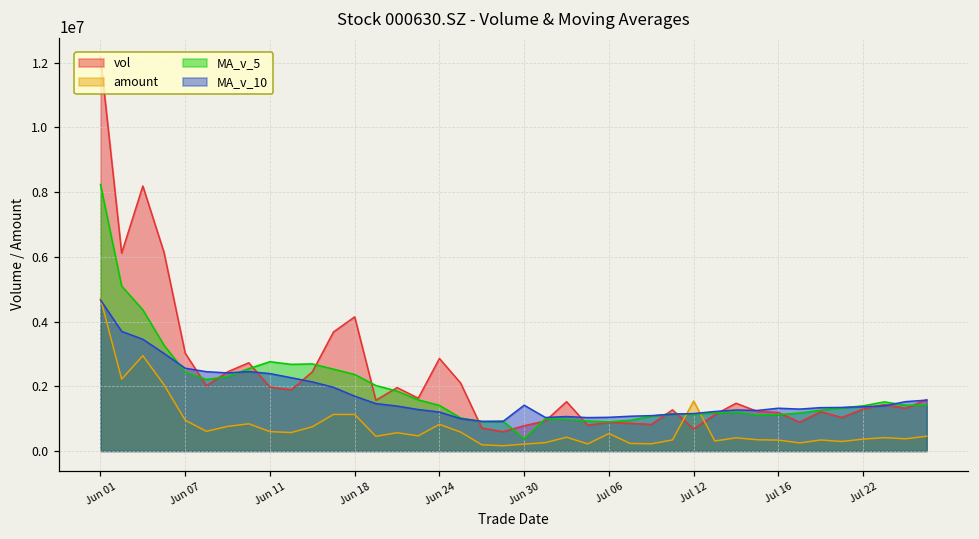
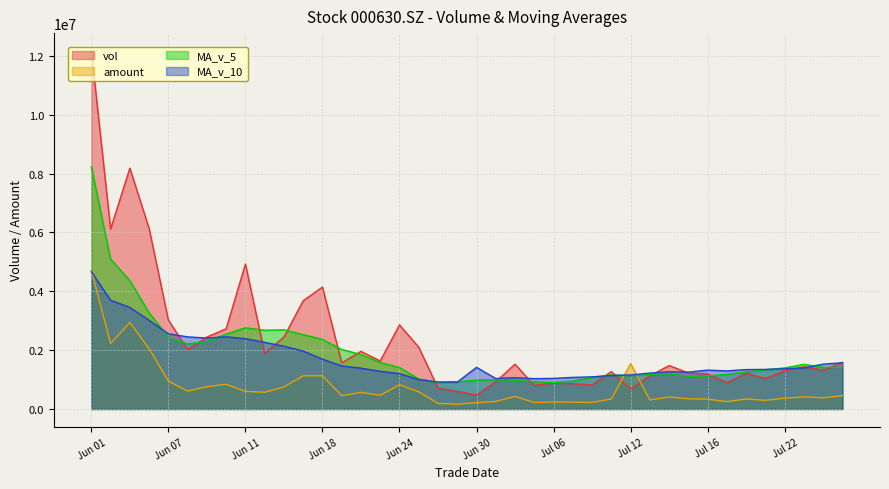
  {
    "vol": {
      "Jun 07": 3000000,
-     "Jun 11": 2000000,
+     "Jun 11": 4900000,
      "Jun 18": 4100000,
      "Jun 24": 2900000,
-     "Jun 30": 800000,
+     "Jun 30": 500000,
      "Jul 12": 700000
    },
    "amount": {
      "Jun 07": 1000000,
      "Jun 11": 600000,
      "Jun 18": 1100000,
      "Jun 24": 800000,
      "Jun 30": 200000,
-     "Jul 06": 500000,
+     "Jul 06": 200000,
      "Jul 12": 1500000,
      "Jul 16": 300000,
      "Jul 22": 400000
    },
    "MA_v_5": {
      "Jun 01": 8200000,
      "Jun 07": 2400000,
      "Jun 11": 2800000,
      "Jun 18": 2400000,
      "Jun 24": 1400000,
-     "Jun 30": 400000
+     "Jun 30": 1000000
    },
    "MA_v_10": {
      "Jun 07": 2600000,
      "Jun 11": 2400000,
      "Jun 18": 1700000,
      "Jun 24": 1200000,
      "Jun 30": 1400000,
      "Jul 06": 1000000,
      "Jul 16": 1300000
    }
  }
